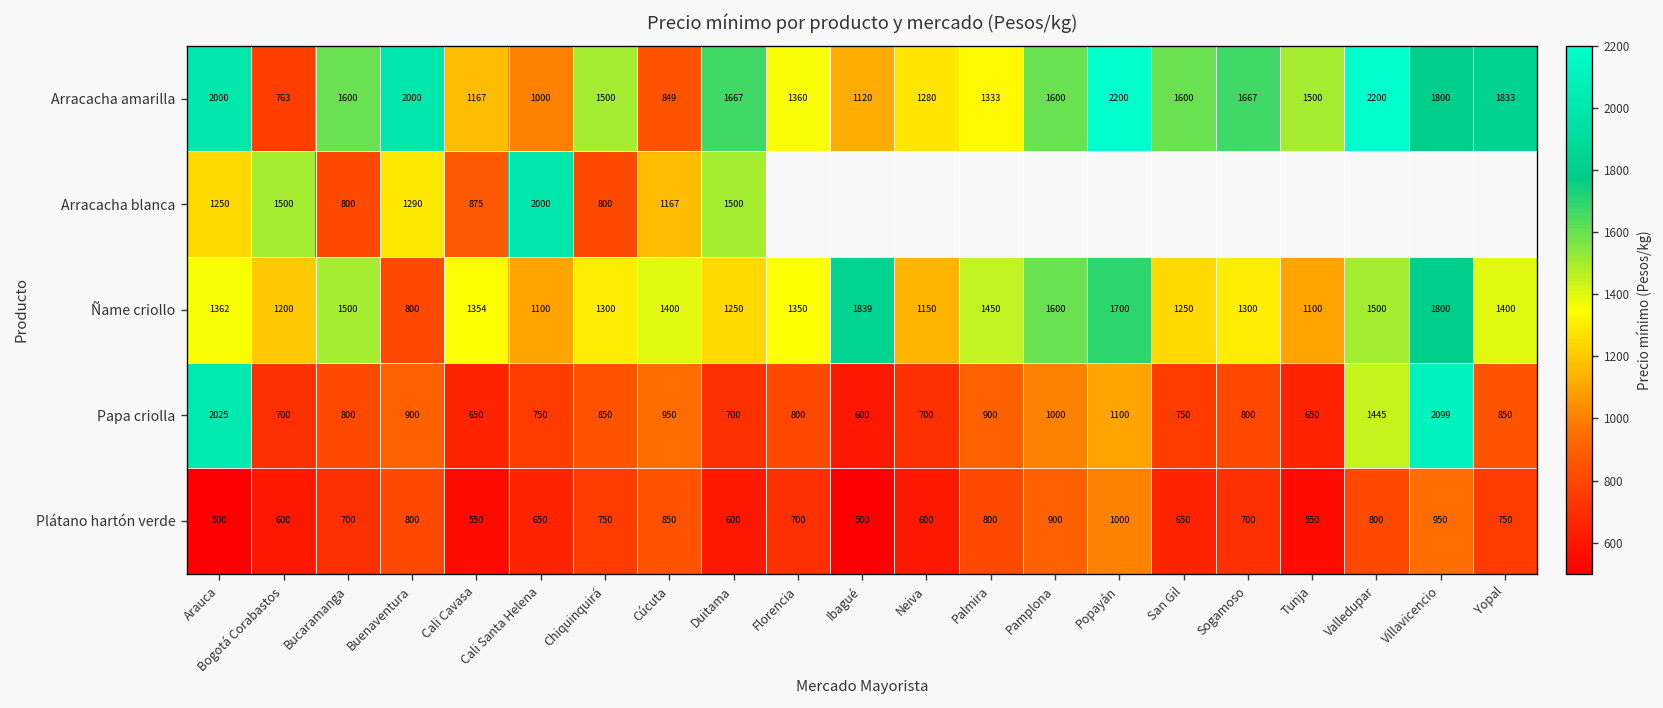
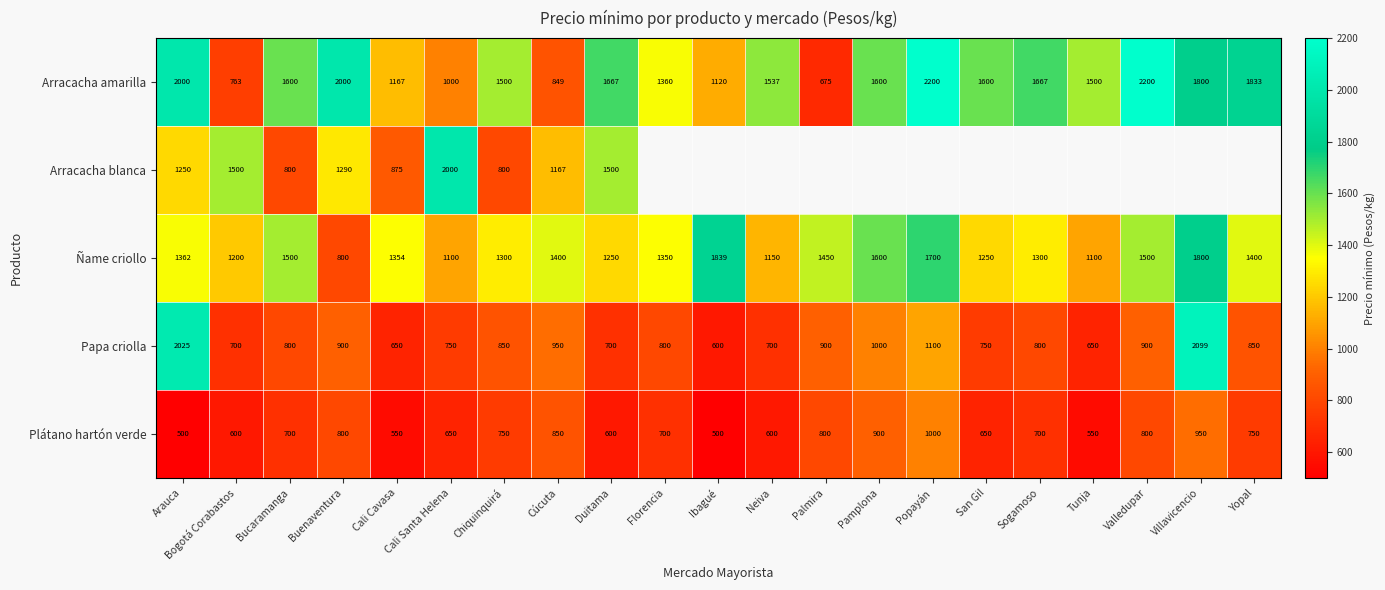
  {
    "Arracacha amarilla": {
      "Arauca": 2000,
      "Bogotá Corabastos": 763,
      "Bucaramanga": 1600,
      "Buenaventura": 2000,
      "Cali Cavasa": 1167,
      "Cali Santa Helena": 1000,
      "Chiquinquirá": 1500,
      "Cúcuta": 849,
      "Duitama": 1667,
      "Florencia": 1360,
      "Ibagué": 1120,
-     "Neiva": 1280,
-     "Palmira": 1333,
+     "Neiva": 1537,
+     "Palmira": 675,
      "Pamplona": 1600,
      "Popayán": 2200,
      "San Gil": 1600,
      "Sogamoso": 1667,
      "Tunja": 1500,
      "Valledupar": 2200,
      "Villavicencio": 1800,
      "Yopal": 1833
    },
    "Arracacha blanca": {
      "Arauca": 1250,
      "Bogotá Corabastos": 1500,
      "Bucaramanga": 800,
      "Buenaventura": 1290,
      "Cali Cavasa": 875,
      "Cali Santa Helena": 2000,
      "Chiquinquirá": 800,
      "Cúcuta": 1167,
      "Duitama": 1500
    },
    "Ñame criollo": {
      "Arauca": 1362,
      "Bogotá Corabastos": 1200,
      "Bucaramanga": 1500,
      "Buenaventura": 800,
      "Cali Cavasa": 1354,
      "Cali Santa Helena": 1100,
      "Chiquinquirá": 1300,
      "Cúcuta": 1400,
      "Duitama": 1250,
      "Florencia": 1350,
      "Ibagué": 1839,
      "Neiva": 1150,
      "Palmira": 1450,
      "Pamplona": 1600,
      "Popayán": 1700,
      "San Gil": 1250,
      "Sogamoso": 1300,
      "Tunja": 1100,
      "Valledupar": 1500,
      "Villavicencio": 1800,
      "Yopal": 1400
    },
    "Papa criolla": {
      "Arauca": 2025,
      "Bogotá Corabastos": 700,
      "Bucaramanga": 800,
      "Buenaventura": 900,
      "Cali Cavasa": 650,
      "Cali Santa Helena": 750,
      "Chiquinquirá": 850,
      "Cúcuta": 950,
      "Duitama": 700,
      "Florencia": 800,
      "Ibagué": 600,
      "Neiva": 700,
      "Palmira": 900,
      "Pamplona": 1000,
      "Popayán": 1100,
      "San Gil": 750,
      "Sogamoso": 800,
      "Tunja": 650,
-     "Valledupar": 1445,
+     "Valledupar": 900,
      "Villavicencio": 2099,
      "Yopal": 850
    },
    "Plátano hartón verde": {
      "Arauca": 500,
      "Bogotá Corabastos": 600,
      "Bucaramanga": 700,
      "Buenaventura": 800,
      "Cali Cavasa": 550,
      "Cali Santa Helena": 650,
      "Chiquinquirá": 750,
      "Cúcuta": 850,
      "Duitama": 600,
      "Florencia": 700,
      "Ibagué": 500,
      "Neiva": 600,
      "Palmira": 800,
      "Pamplona": 900,
      "Popayán": 1000,
      "San Gil": 650,
      "Sogamoso": 700,
      "Tunja": 550,
      "Valledupar": 800,
      "Villavicencio": 950,
      "Yopal": 750
    }
  }
